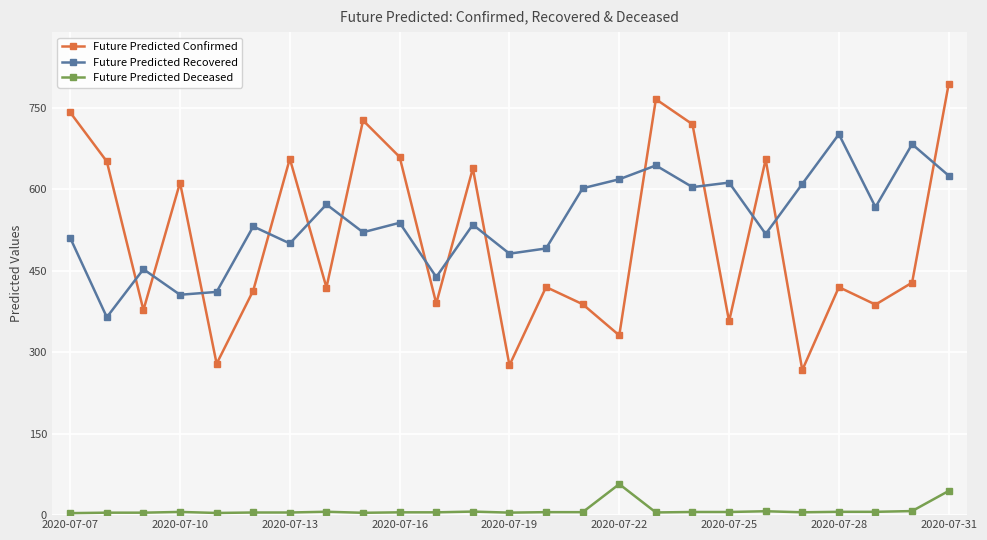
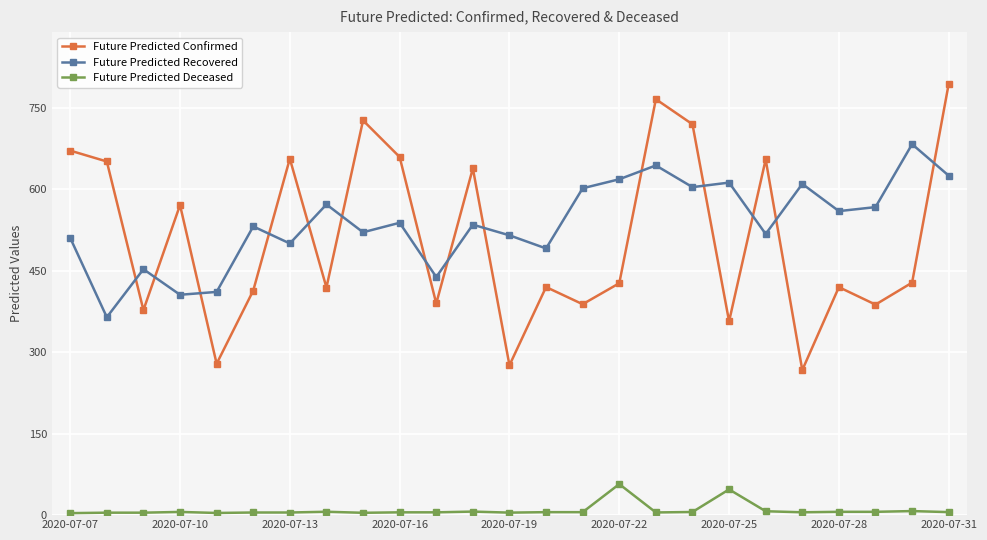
  {
    "Future Predicted Confirmed": {
-     "2020-07-07": 740,
-     "2020-07-10": 610,
+     "2020-07-07": 670,
+     "2020-07-10": 570,
      "2020-07-13": 660,
      "2020-07-16": 660,
      "2020-07-19": 280,
-     "2020-07-22": 330,
+     "2020-07-22": 430,
      "2020-07-25": 360,
      "2020-07-28": 420,
      "2020-07-31": 790
    },
    "Future Predicted Recovered": {
      "2020-07-07": 510,
      "2020-07-10": 410,
      "2020-07-13": 500,
      "2020-07-16": 540,
-     "2020-07-19": 480,
+     "2020-07-19": 520,
      "2020-07-22": 620,
      "2020-07-25": 610,
-     "2020-07-28": 700,
+     "2020-07-28": 560,
      "2020-07-31": 630
    },
    "Future Predicted Deceased": {
      "2020-07-07": 0,
      "2020-07-10": 10,
      "2020-07-13": 0,
      "2020-07-16": 10,
      "2020-07-19": 0,
      "2020-07-22": 60,
-     "2020-07-25": 10,
+     "2020-07-25": 50,
      "2020-07-28": 10,
-     "2020-07-31": 40
+     "2020-07-31": 10
    }
  }
